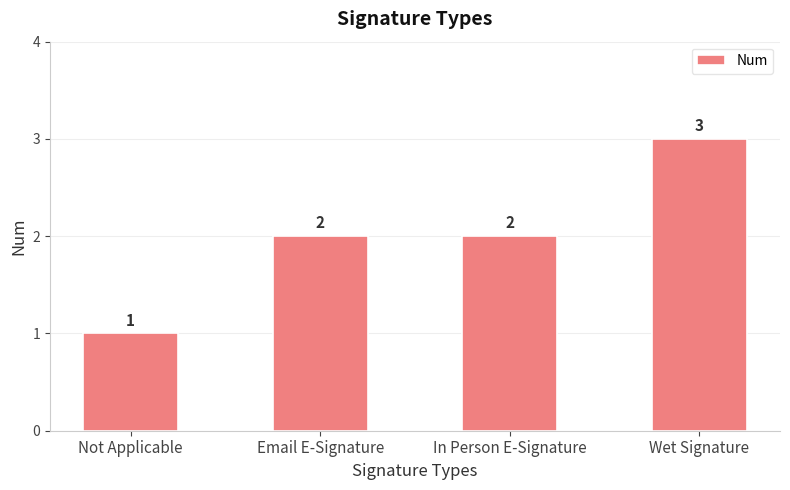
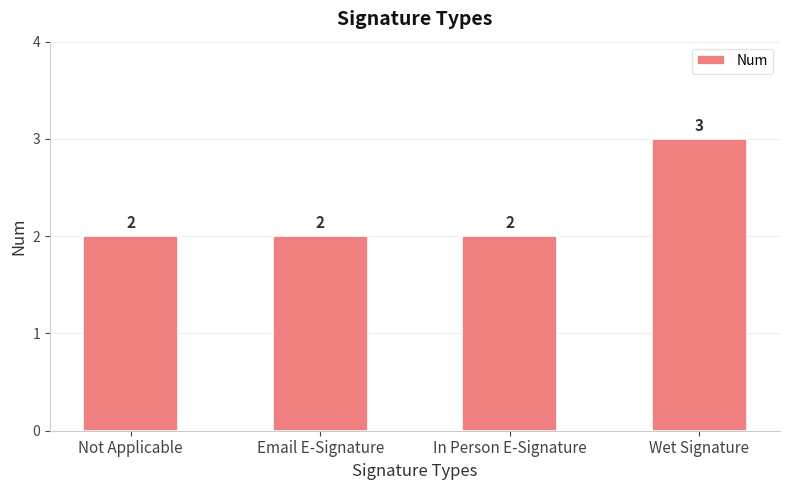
  {
-   "Not Applicable": 1,
+   "Not Applicable": 2,
    "Email E-Signature": 2,
    "In Person E-Signature": 2,
    "Wet Signature": 3
  }
